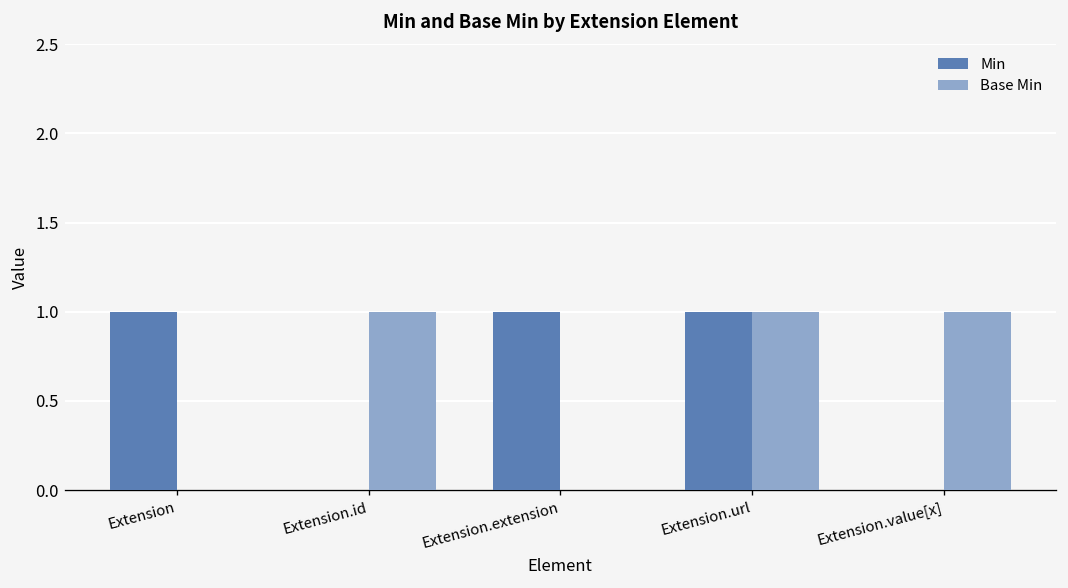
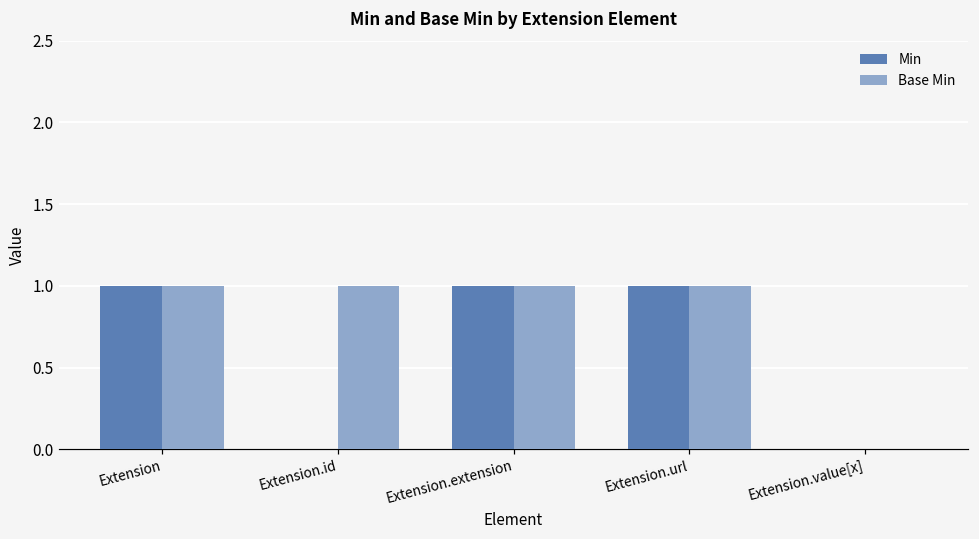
  {
    "Min": {
      "Extension": 1,
      "Extension.id": 0,
      "Extension.extension": 1,
      "Extension.url": 1,
      "Extension.value[x]": 0
    },
    "Base Min": {
-     "Extension": 0,
+     "Extension": 1,
      "Extension.id": 1,
-     "Extension.extension": 0,
+     "Extension.extension": 1,
      "Extension.url": 1,
-     "Extension.value[x]": 1
+     "Extension.value[x]": 0
    }
  }
